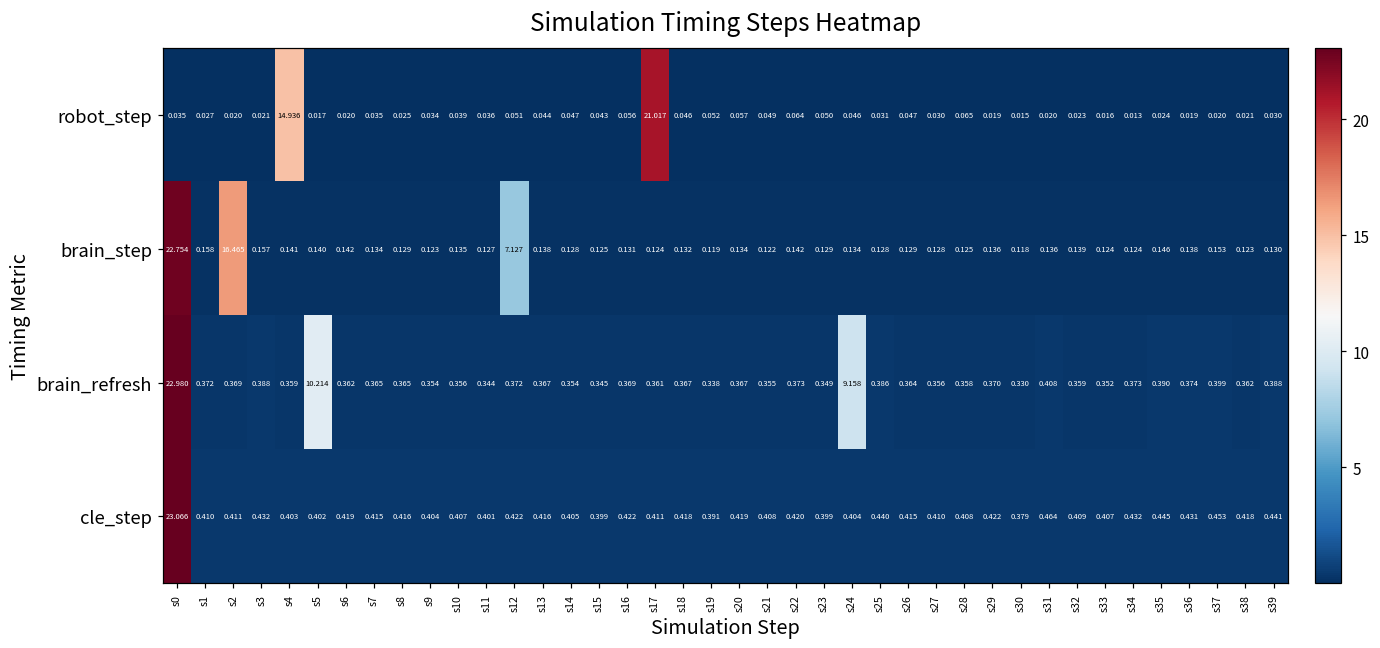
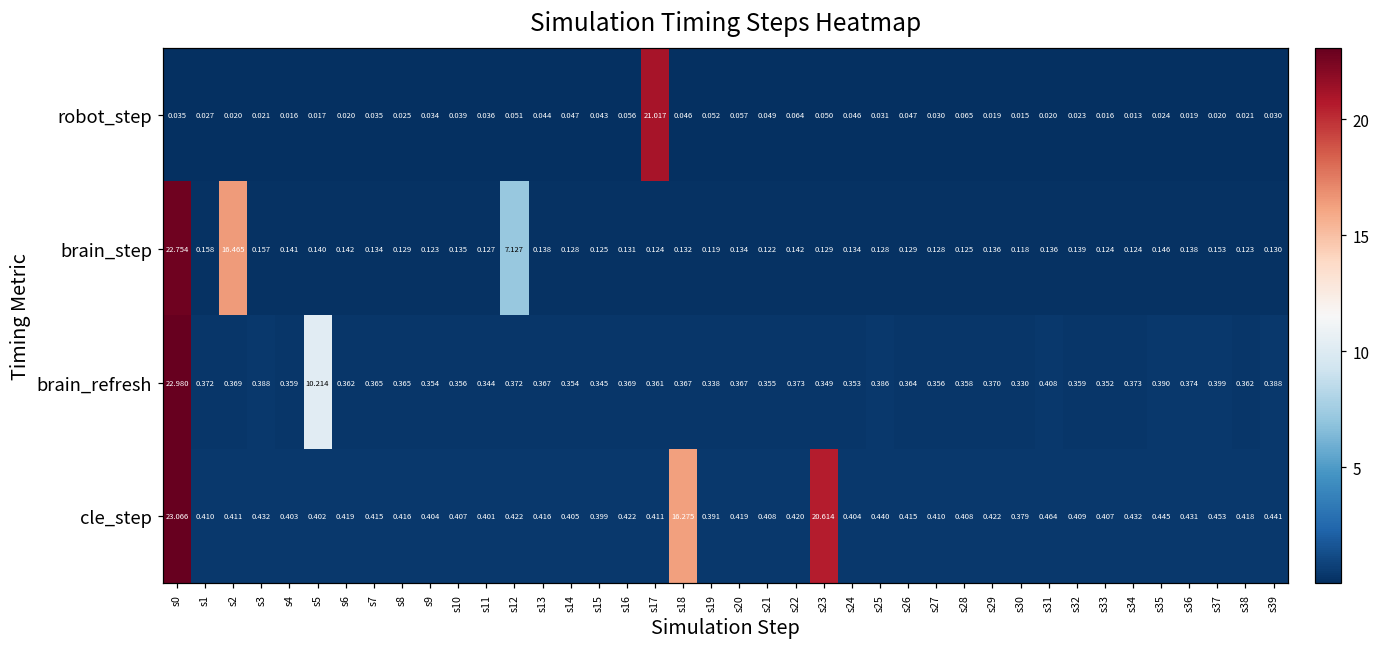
  {
    "robot_step": {
      "s0": 0.035,
      "s1": 0.027,
      "s2": 0.020,
      "s3": 0.021,
-     "s4": 14.936,
+     "s4": 0.016,
      "s5": 0.017,
      "s6": 0.020,
      "s7": 0.035,
      "s8": 0.025,
      "s9": 0.034,
      "s10": 0.039,
      "s11": 0.036,
      "s12": 0.051,
      "s13": 0.044,
      "s14": 0.047,
      "s15": 0.043,
      "s16": 0.056,
      "s17": 21.017,
      "s18": 0.046,
      "s19": 0.052,
      "s20": 0.057,
      "s21": 0.049,
      "s22": 0.064,
      "s23": 0.050,
      "s24": 0.046,
      "s25": 0.031,
      "s26": 0.047,
      "s27": 0.030,
      "s28": 0.065,
      "s29": 0.019,
      "s30": 0.015,
      "s31": 0.020,
      "s32": 0.023,
      "s33": 0.016,
      "s34": 0.013,
      "s35": 0.024,
      "s36": 0.019,
      "s37": 0.020,
      "s38": 0.021,
      "s39": 0.030
    },
    "brain_step": {
      "s0": 22.754,
      "s1": 0.158,
      "s2": 16.465,
      "s3": 0.157,
      "s4": 0.141,
      "s5": 0.140,
      "s6": 0.142,
      "s7": 0.134,
      "s8": 0.129,
      "s9": 0.123,
      "s10": 0.135,
      "s11": 0.127,
      "s12": 7.127,
      "s13": 0.138,
      "s14": 0.128,
      "s15": 0.125,
      "s16": 0.131,
      "s17": 0.124,
      "s18": 0.132,
      "s19": 0.119,
      "s20": 0.134,
      "s21": 0.122,
      "s22": 0.142,
      "s23": 0.129,
      "s24": 0.134,
      "s25": 0.128,
      "s26": 0.129,
      "s27": 0.128,
      "s28": 0.125,
      "s29": 0.136,
      "s30": 0.118,
      "s31": 0.136,
      "s32": 0.139,
      "s33": 0.124,
      "s34": 0.124,
      "s35": 0.146,
      "s36": 0.138,
      "s37": 0.153,
      "s38": 0.123,
      "s39": 0.130
    },
    "brain_refresh": {
      "s0": 22.980,
      "s1": 0.372,
      "s2": 0.369,
      "s3": 0.388,
      "s4": 0.359,
      "s5": 10.214,
      "s6": 0.362,
      "s7": 0.365,
      "s8": 0.365,
      "s9": 0.354,
      "s10": 0.356,
      "s11": 0.344,
      "s12": 0.372,
      "s13": 0.367,
      "s14": 0.354,
      "s15": 0.345,
      "s16": 0.369,
      "s17": 0.361,
      "s18": 0.367,
      "s19": 0.338,
      "s20": 0.367,
      "s21": 0.355,
      "s22": 0.373,
      "s23": 0.349,
-     "s24": 9.158,
+     "s24": 0.353,
      "s25": 0.386,
      "s26": 0.364,
      "s27": 0.356,
      "s28": 0.358,
      "s29": 0.370,
      "s30": 0.330,
      "s31": 0.408,
      "s32": 0.359,
      "s33": 0.352,
      "s34": 0.373,
      "s35": 0.390,
      "s36": 0.374,
      "s37": 0.399,
      "s38": 0.362,
      "s39": 0.388
    },
    "cle_step": {
      "s0": 23.066,
      "s1": 0.410,
      "s2": 0.411,
      "s3": 0.432,
      "s4": 0.403,
      "s5": 0.402,
      "s6": 0.419,
      "s7": 0.415,
      "s8": 0.416,
      "s9": 0.404,
      "s10": 0.407,
      "s11": 0.401,
      "s12": 0.422,
      "s13": 0.416,
      "s14": 0.405,
      "s15": 0.399,
      "s16": 0.422,
      "s17": 0.411,
-     "s18": 0.418,
+     "s18": 16.275,
      "s19": 0.391,
      "s20": 0.419,
      "s21": 0.408,
      "s22": 0.420,
-     "s23": 0.399,
+     "s23": 20.614,
      "s24": 0.404,
      "s25": 0.440,
      "s26": 0.415,
      "s27": 0.410,
      "s28": 0.408,
      "s29": 0.422,
      "s30": 0.379,
      "s31": 0.464,
      "s32": 0.409,
      "s33": 0.407,
      "s34": 0.432,
      "s35": 0.445,
      "s36": 0.431,
      "s37": 0.453,
      "s38": 0.418,
      "s39": 0.441
    }
  }
